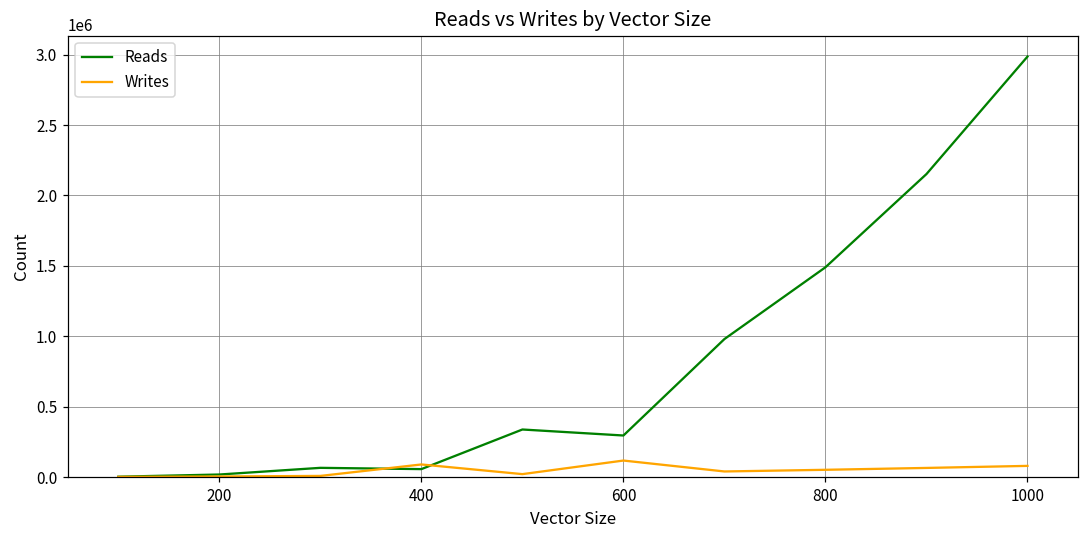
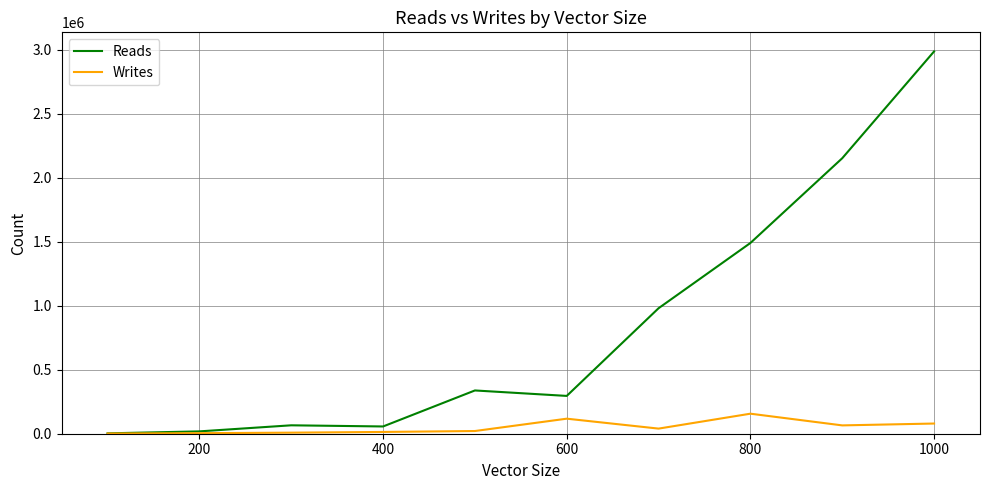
  {
    "Reads": {
      "400": 60000,
      "600": 300000,
      "800": 1490000,
      "1000": 2990000
    },
    "Writes": {
-     "400": 90000,
+     "400": 10000,
      "600": 120000,
-     "800": 50000,
+     "800": 160000,
      "1000": 80000
    }
  }
